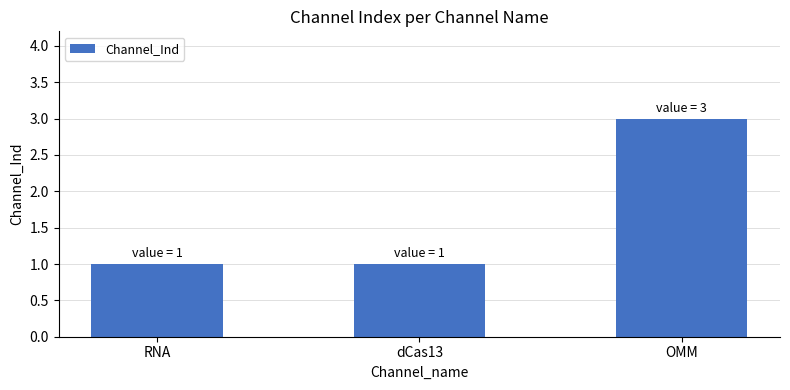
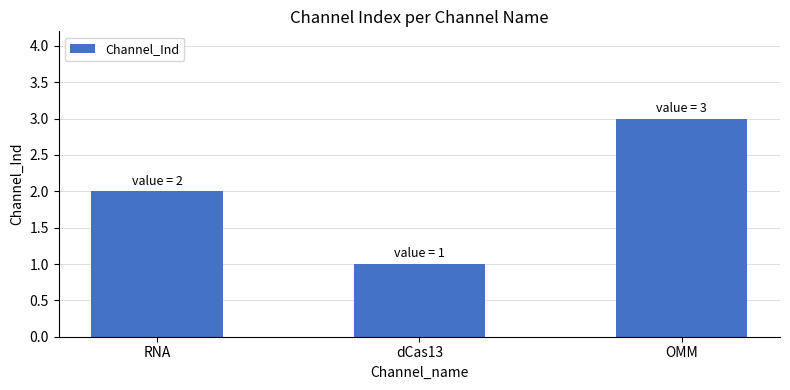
  {
-   "RNA": 1,
+   "RNA": 2,
    "dCas13": 1,
    "OMM": 3
  }
